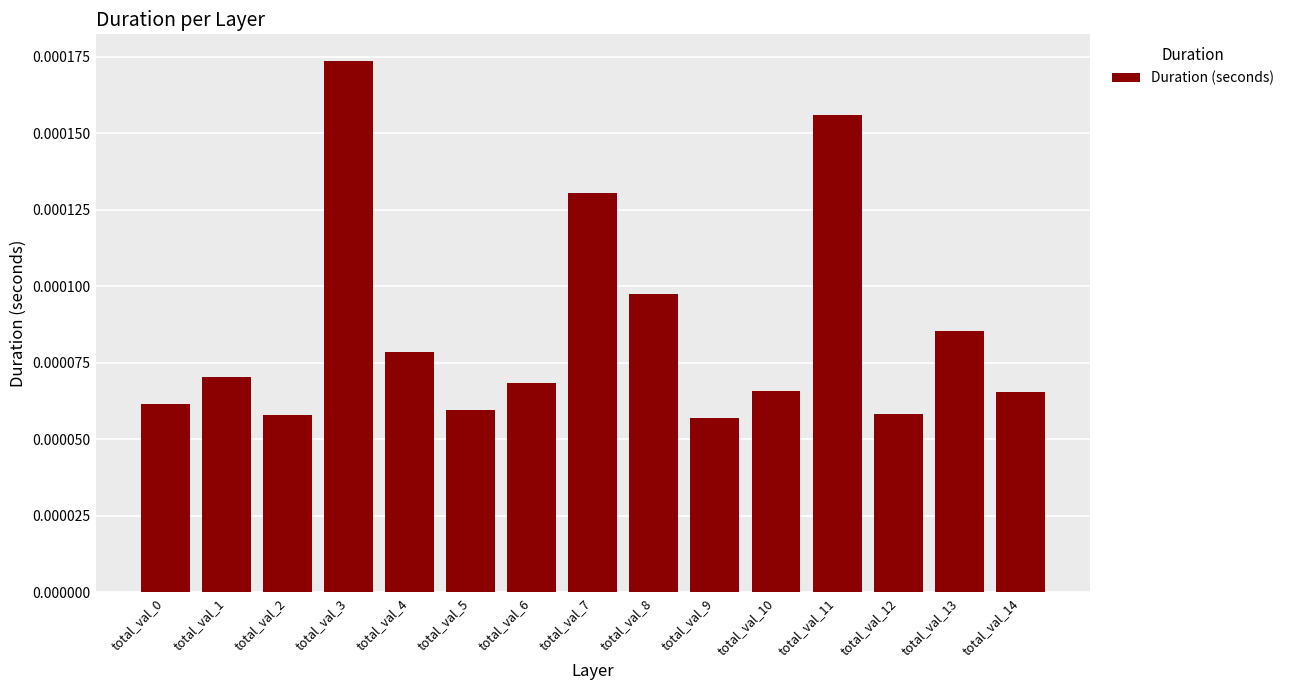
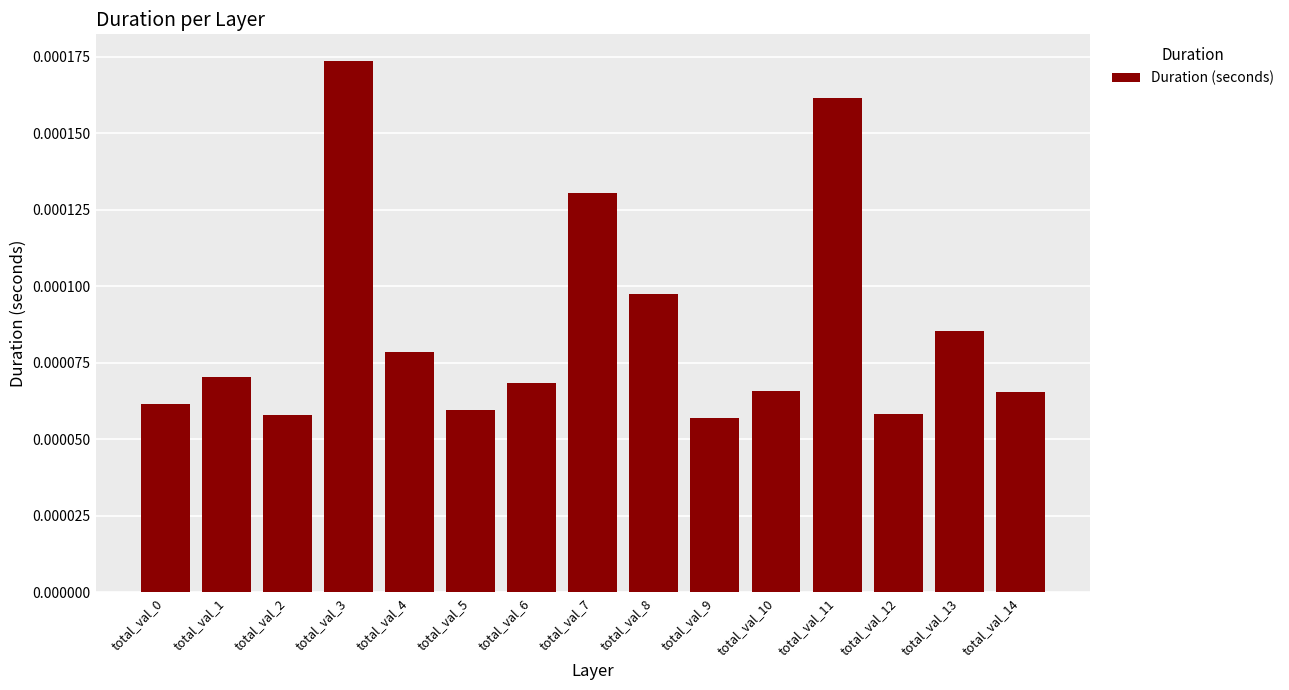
  {
    "total_val_0": 0.000061,
    "total_val_1": 0.000070,
    "total_val_2": 0.000058,
    "total_val_3": 0.000174,
    "total_val_4": 0.000079,
    "total_val_5": 0.000060,
    "total_val_6": 0.000068,
    "total_val_7": 0.000130,
    "total_val_8": 0.000097,
    "total_val_9": 0.000057,
    "total_val_10": 0.000066,
-   "total_val_11": 0.000156,
+   "total_val_11": 0.000161,
    "total_val_12": 0.000058,
    "total_val_13": 0.000085,
    "total_val_14": 0.000065
  }
